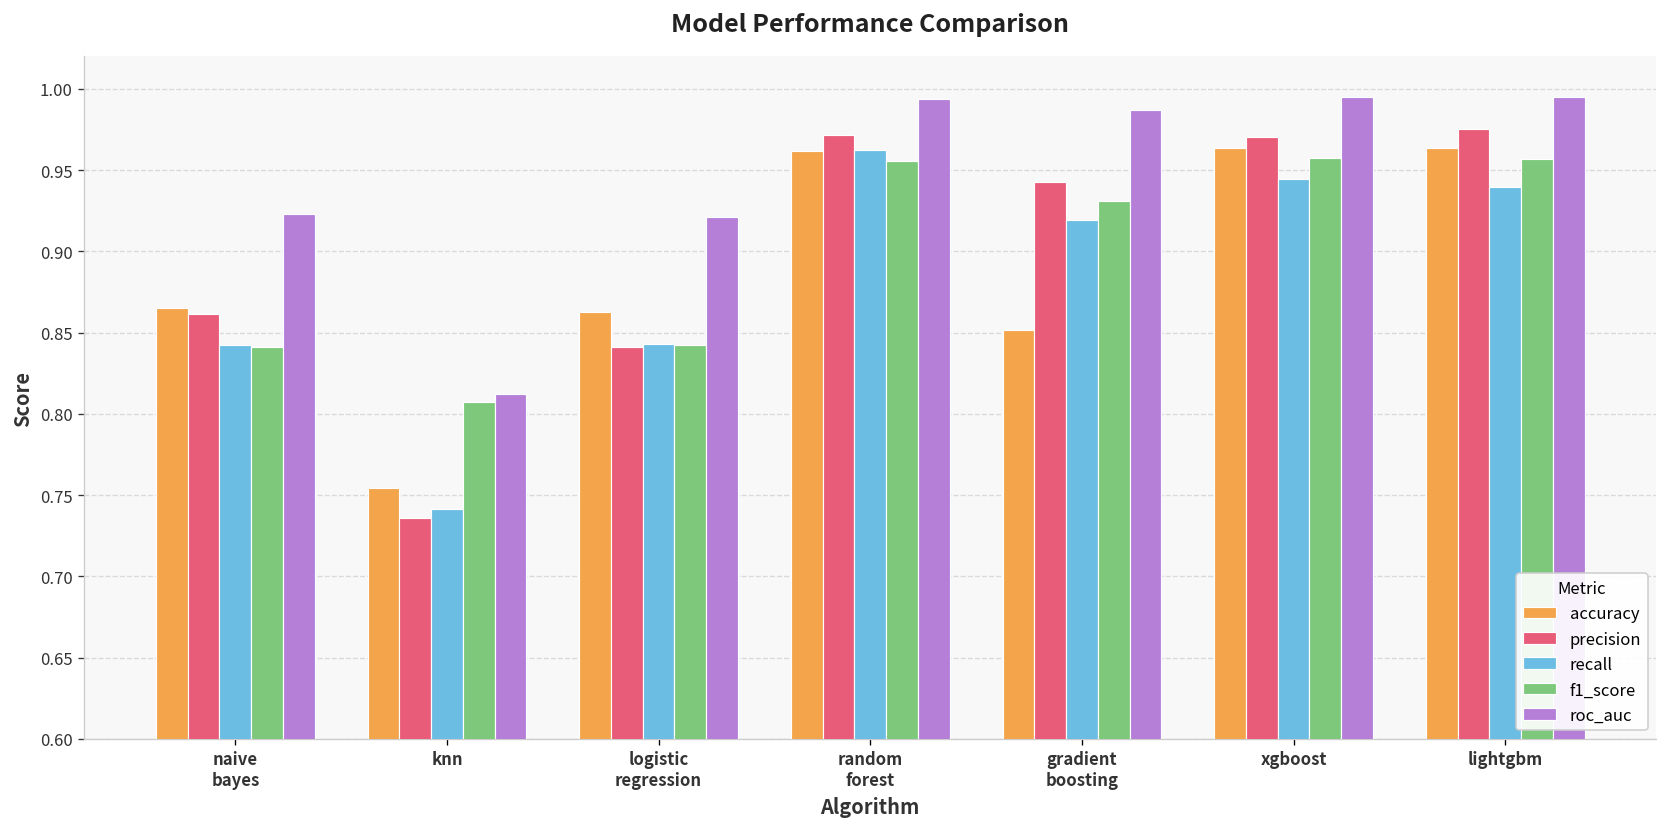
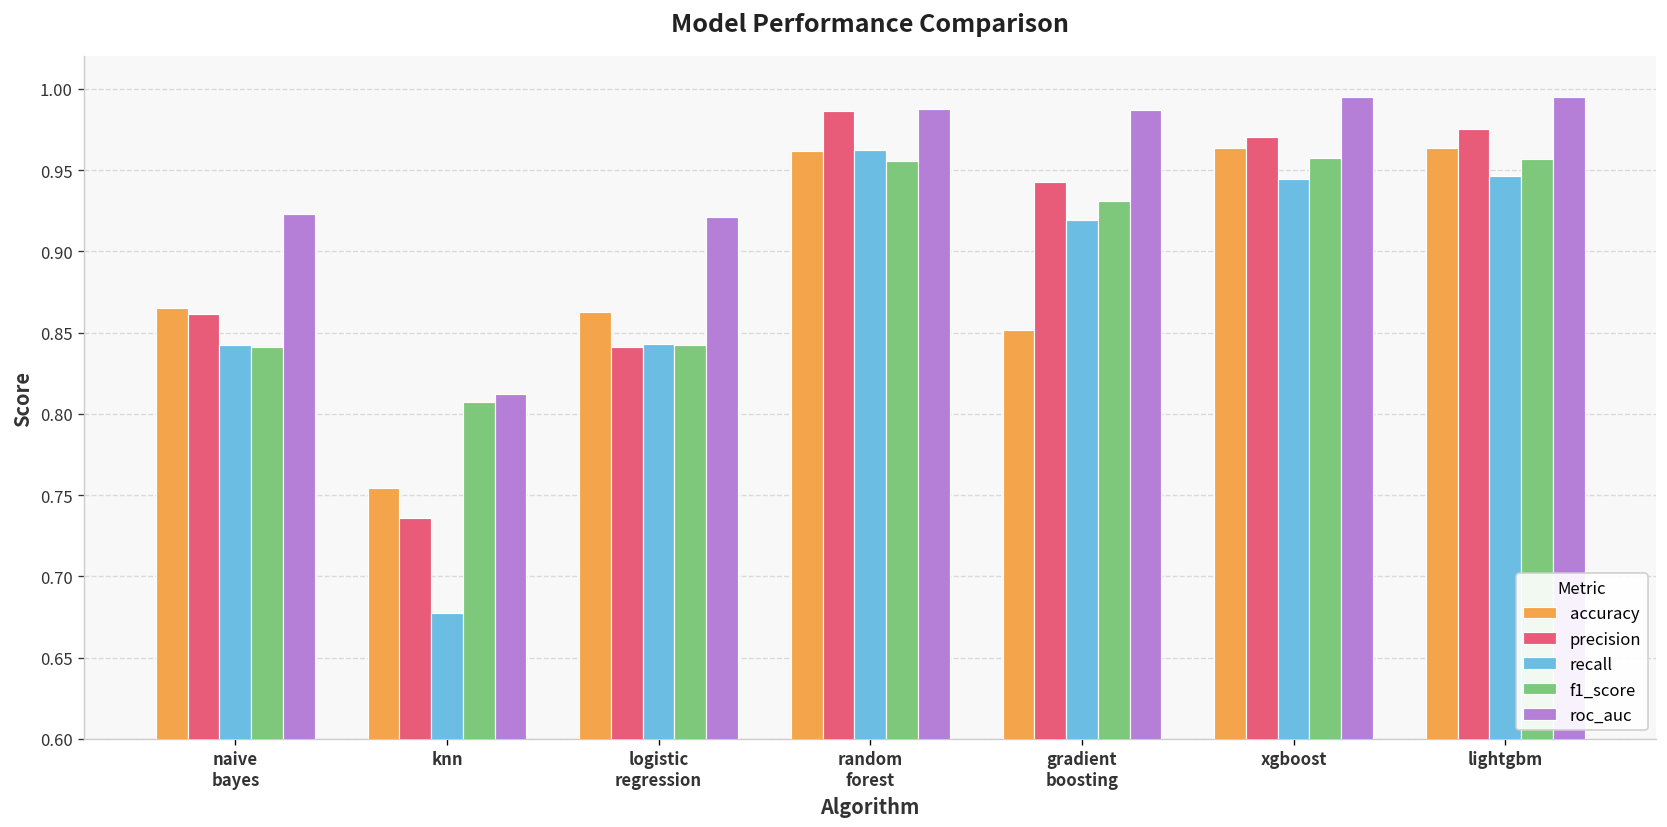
  {
    "accuracy": {
      "naive bayes": 0.865,
      "knn": 0.754,
      "logistic regression": 0.863,
      "random forest": 0.962,
      "gradient boosting": 0.852,
      "xgboost": 0.964,
      "lightgbm": 0.963
    },
    "precision": {
      "naive bayes": 0.862,
      "knn": 0.736,
      "logistic regression": 0.841,
-     "random forest": 0.972,
+     "random forest": 0.986,
      "gradient boosting": 0.943,
      "xgboost": 0.971,
      "lightgbm": 0.975
    },
    "recall": {
      "naive bayes": 0.842,
-     "knn": 0.741,
+     "knn": 0.677,
      "logistic regression": 0.843,
      "random forest": 0.963,
      "gradient boosting": 0.920,
      "xgboost": 0.944,
-     "lightgbm": 0.940
+     "lightgbm": 0.946
    },
    "f1_score": {
      "naive bayes": 0.841,
      "knn": 0.807,
      "logistic regression": 0.842,
      "random forest": 0.955,
      "gradient boosting": 0.931,
      "xgboost": 0.957,
      "lightgbm": 0.957
    },
    "roc_auc": {
      "naive bayes": 0.923,
      "knn": 0.812,
      "logistic regression": 0.921,
-     "random forest": 0.994,
+     "random forest": 0.988,
      "gradient boosting": 0.987,
      "xgboost": 0.995,
      "lightgbm": 0.995
    }
  }
